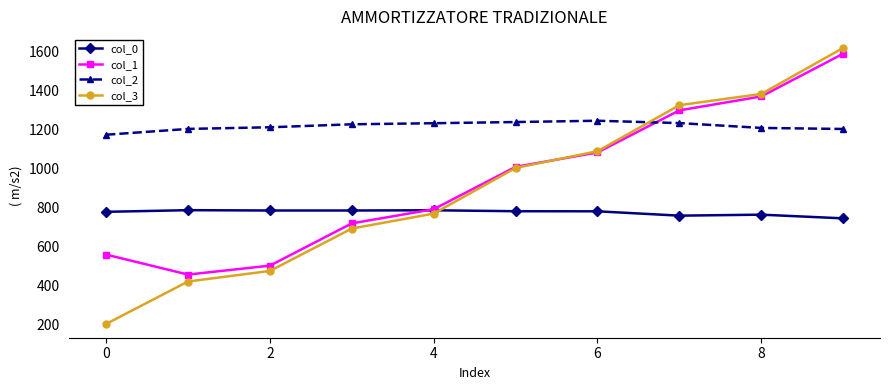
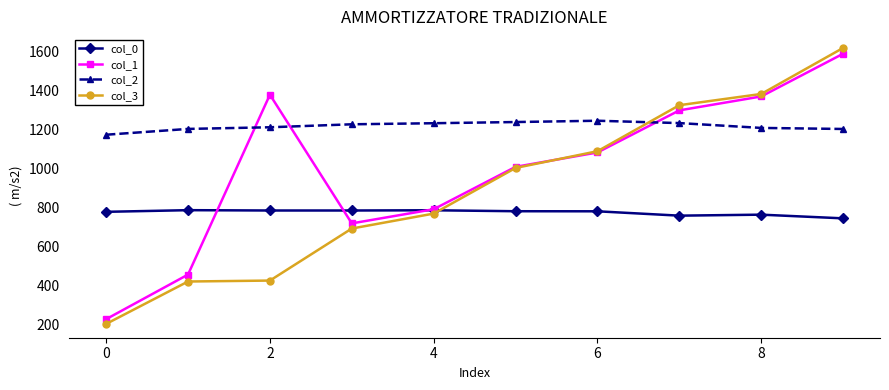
  {
    "col_1": {
-     "0": 560,
-     "2": 500
+     "0": 230,
+     "2": 1380
    },
    "col_3": {
      "0": 200,
-     "2": 470,
+     "2": 430,
      "4": 770
    }
  }
